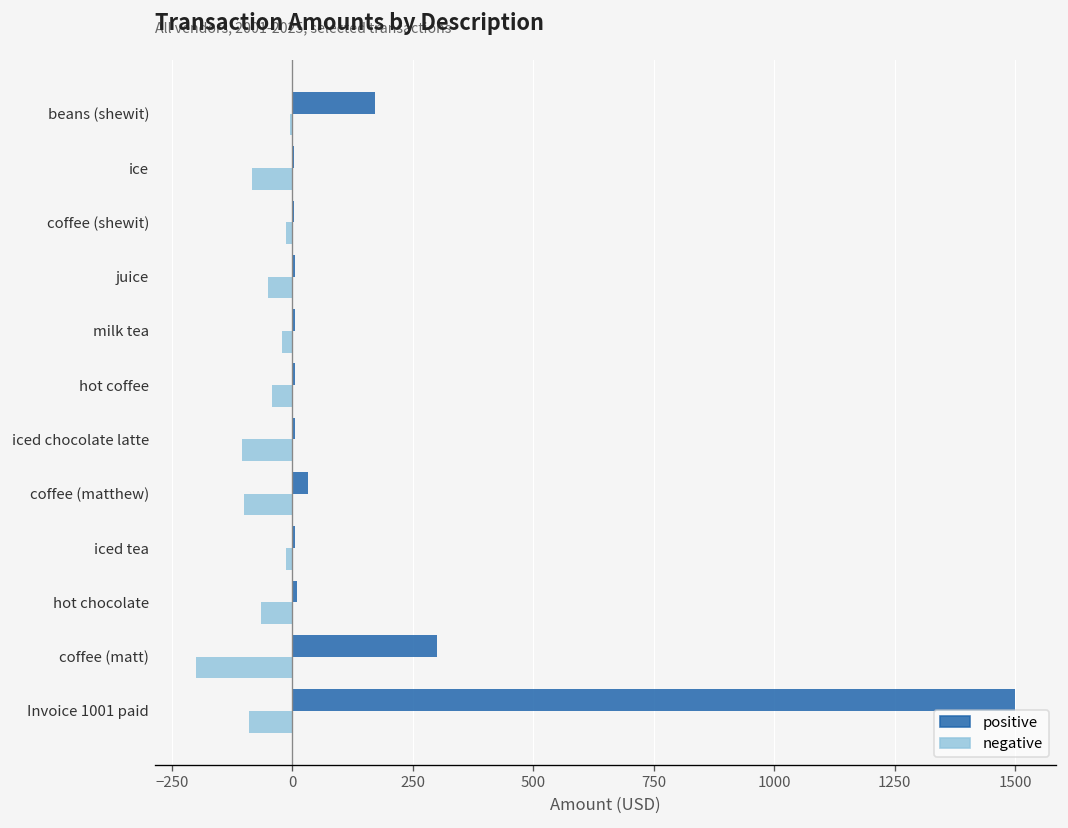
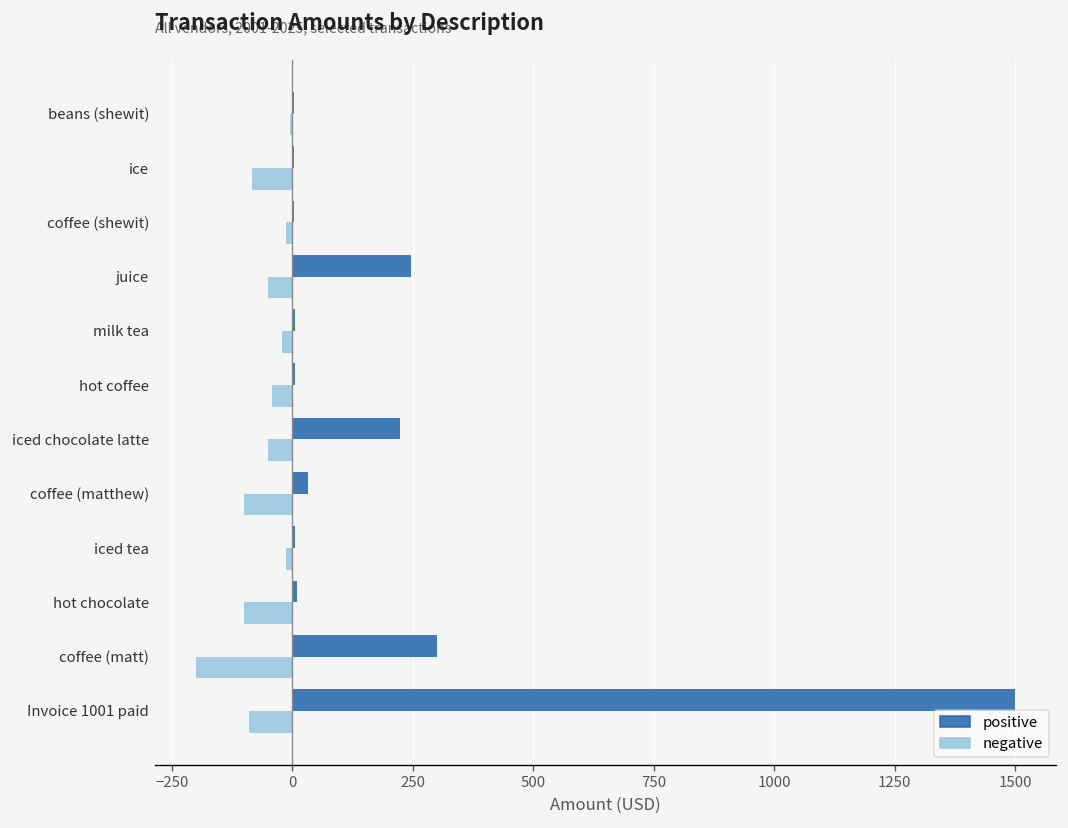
  {
    "positive": {
-     "beans (shewit)": 170,
-     "juice": 10,
-     "iced chocolate latte": 10,
+     "beans (shewit)": 0,
+     "juice": 250,
+     "iced chocolate latte": 220,
      "coffee (matthew)": 30,
      "hot chocolate": 10,
      "coffee (matt)": 300,
      "Invoice 1001 paid": 1500
    },
    "negative": {
      "ice": -80,
      "coffee (shewit)": -10,
      "juice": -50,
      "milk tea": -20,
      "hot coffee": -40,
-     "iced chocolate latte": -110,
+     "iced chocolate latte": -50,
      "coffee (matthew)": -100,
      "iced tea": -10,
-     "hot chocolate": -70,
+     "hot chocolate": -100,
      "coffee (matt)": -200,
      "Invoice 1001 paid": -90
    }
  }
